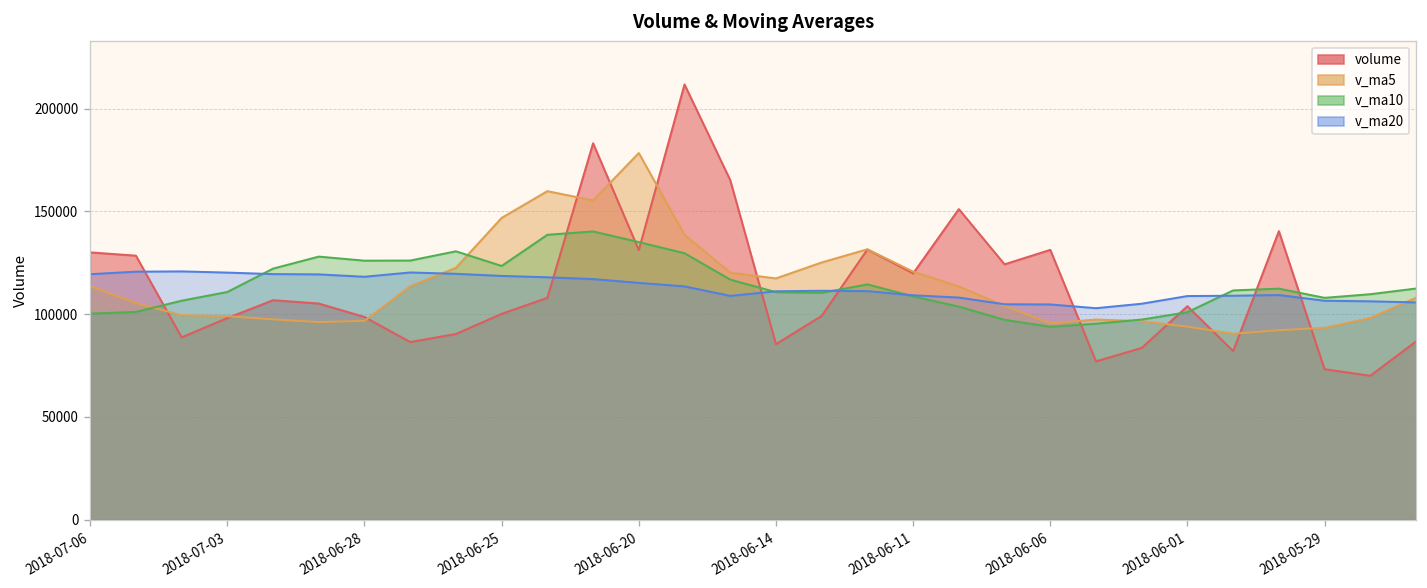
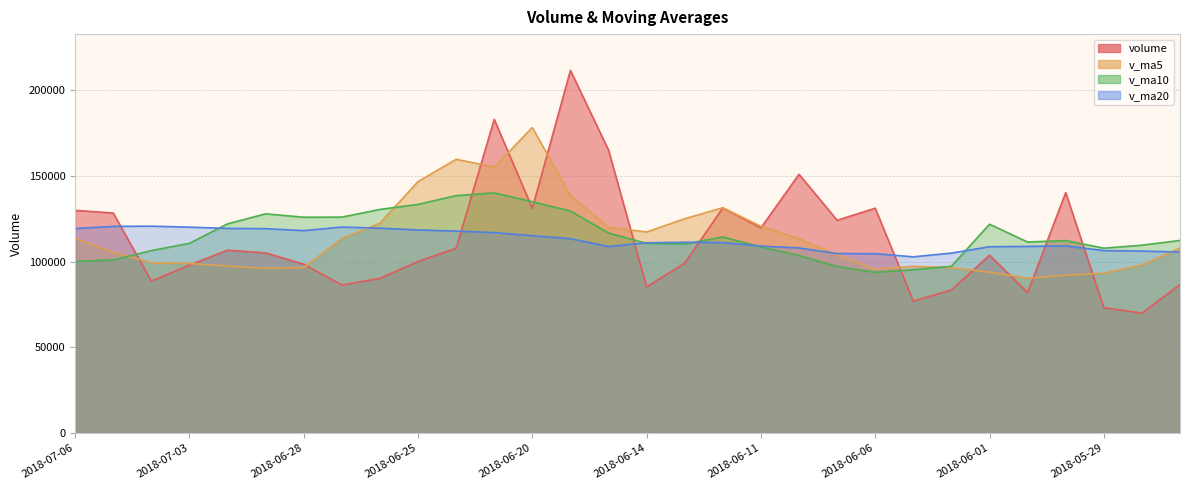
  {
    "volume": {
      "2018-07-06": 130000,
      "2018-06-28": 99000,
      "2018-06-25": 100000,
      "2018-06-20": 131000,
      "2018-06-14": 85000,
      "2018-06-06": 131000,
      "2018-06-01": 104000,
      "2018-05-29": 73000
    },
    "v_ma5": {
      "2018-07-06": 114000,
      "2018-06-28": 97000,
      "2018-06-25": 147000,
      "2018-06-20": 178000,
      "2018-06-14": 117000,
      "2018-06-06": 96000,
      "2018-06-01": 94000,
      "2018-05-29": 93000
    },
    "v_ma10": {
      "2018-07-06": 100000,
      "2018-07-03": 111000,
      "2018-06-28": 126000,
-     "2018-06-25": 123000,
+     "2018-06-25": 134000,
      "2018-06-20": 135000,
      "2018-06-06": 94000,
-     "2018-06-01": 101000
+     "2018-06-01": 122000
    },
    "v_ma20": {
      "2018-07-06": 119000,
      "2018-07-03": 120000,
      "2018-06-28": 118000,
      "2018-06-25": 119000,
      "2018-06-20": 115000,
      "2018-06-06": 105000,
      "2018-06-01": 109000
    }
  }
